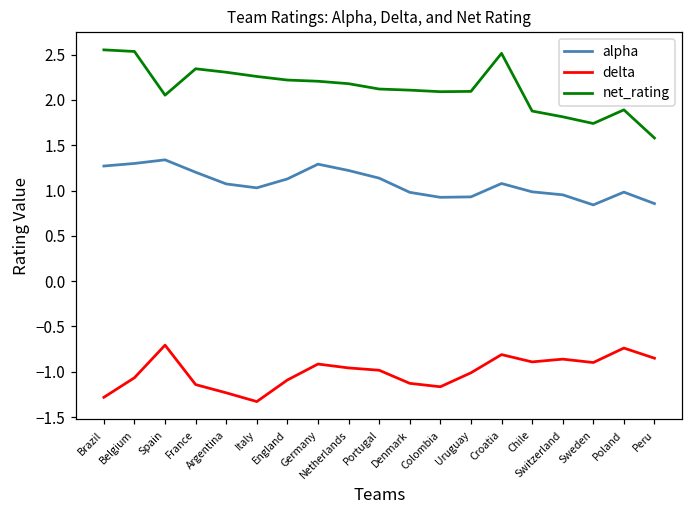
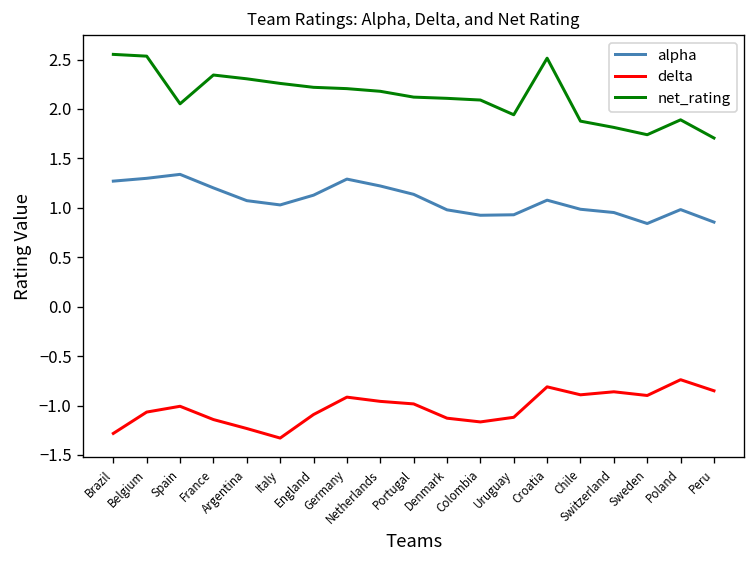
  {
    "alpha": {
      "Brazil": 1.3,
      "Belgium": 1.3,
      "Spain": 1.3,
      "France": 1.2,
      "Argentina": 1.1,
      "Italy": 1.0,
      "England": 1.1,
      "Germany": 1.3,
      "Netherlands": 1.2,
      "Portugal": 1.1,
      "Denmark": 1.0,
      "Colombia": 0.9,
      "Uruguay": 0.9,
      "Croatia": 1.1,
      "Chile": 1.0,
      "Switzerland": 1.0,
      "Sweden": 0.8,
      "Poland": 1.0,
      "Peru": 0.9
    },
    "delta": {
      "Brazil": -1.3,
      "Belgium": -1.1,
-     "Spain": -0.7,
+     "Spain": -1.0,
      "France": -1.1,
      "Argentina": -1.2,
      "Italy": -1.3,
      "England": -1.1,
      "Germany": -0.9,
      "Netherlands": -1.0,
      "Portugal": -1.0,
      "Denmark": -1.1,
      "Colombia": -1.2,
-     "Uruguay": -1.0,
+     "Uruguay": -1.1,
      "Croatia": -0.8,
      "Chile": -0.9,
      "Switzerland": -0.9,
      "Sweden": -0.9,
      "Poland": -0.7,
      "Peru": -0.9
    },
    "net_rating": {
      "Brazil": 2.6,
      "Belgium": 2.5,
      "Spain": 2.1,
      "France": 2.3,
      "Argentina": 2.3,
      "Italy": 2.3,
      "England": 2.2,
      "Germany": 2.2,
      "Netherlands": 2.2,
      "Portugal": 2.1,
      "Denmark": 2.1,
      "Colombia": 2.1,
-     "Uruguay": 2.1,
+     "Uruguay": 1.9,
      "Croatia": 2.5,
      "Chile": 1.9,
      "Switzerland": 1.8,
      "Sweden": 1.7,
      "Poland": 1.9,
-     "Peru": 1.6
+     "Peru": 1.7
    }
  }
